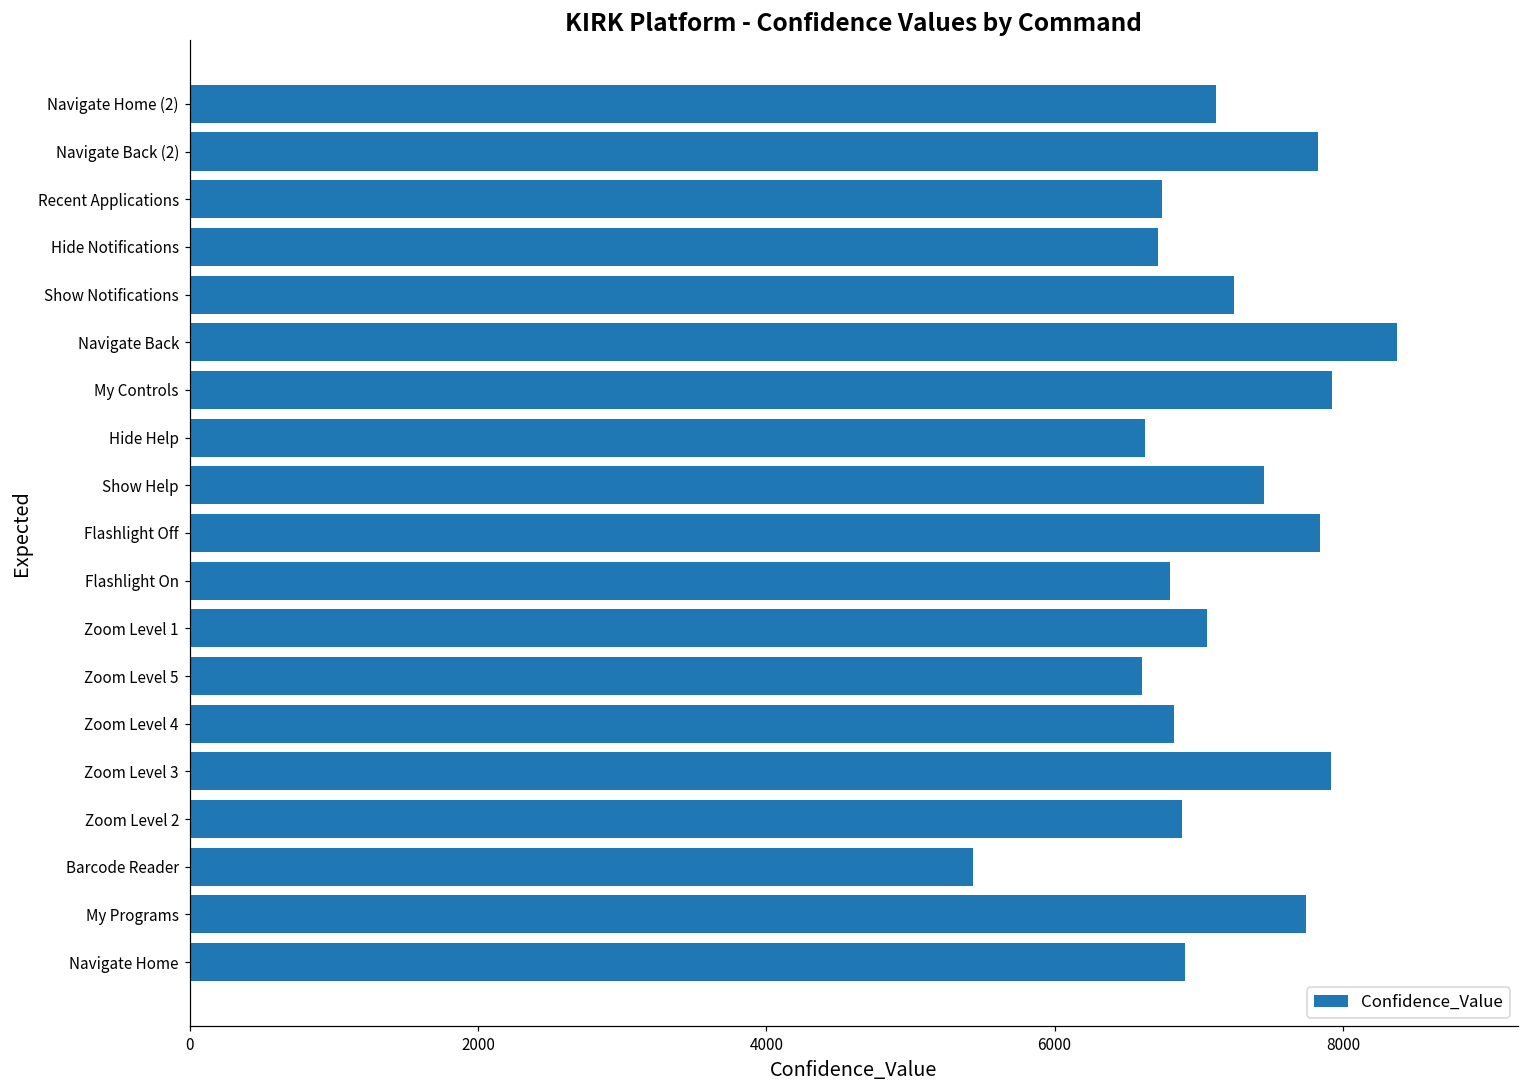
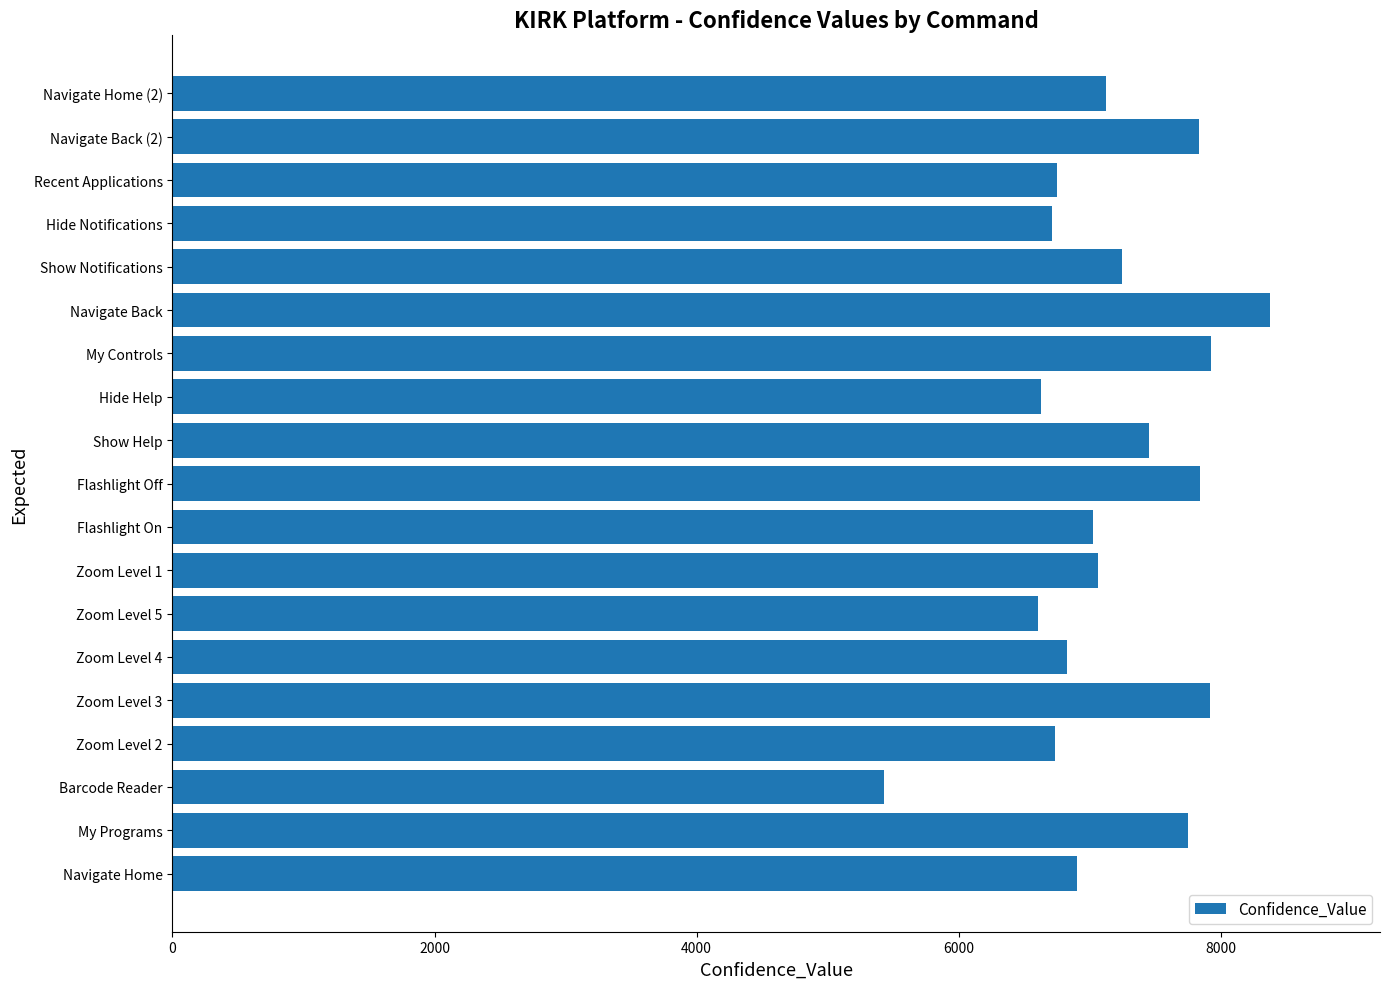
  {
    "Navigate Home (2)": 7120,
    "Navigate Back (2)": 7830,
    "Recent Applications": 6750,
    "Hide Notifications": 6710,
    "Show Notifications": 7250,
    "Navigate Back": 8380,
    "My Controls": 7930,
    "Hide Help": 6630,
    "Show Help": 7460,
    "Flashlight Off": 7840,
-   "Flashlight On": 6800,
+   "Flashlight On": 7020,
    "Zoom Level 1": 7060,
    "Zoom Level 5": 6600,
    "Zoom Level 4": 6830,
    "Zoom Level 3": 7920,
-   "Zoom Level 2": 6890,
+   "Zoom Level 2": 6730,
    "Barcode Reader": 5430,
    "My Programs": 7750,
    "Navigate Home": 6900
  }
